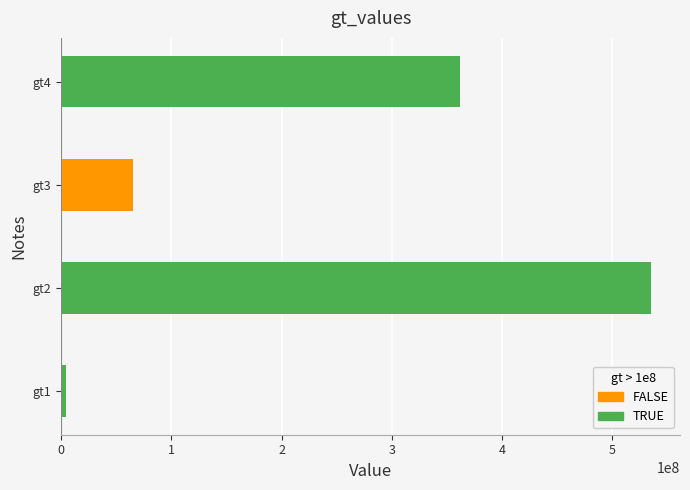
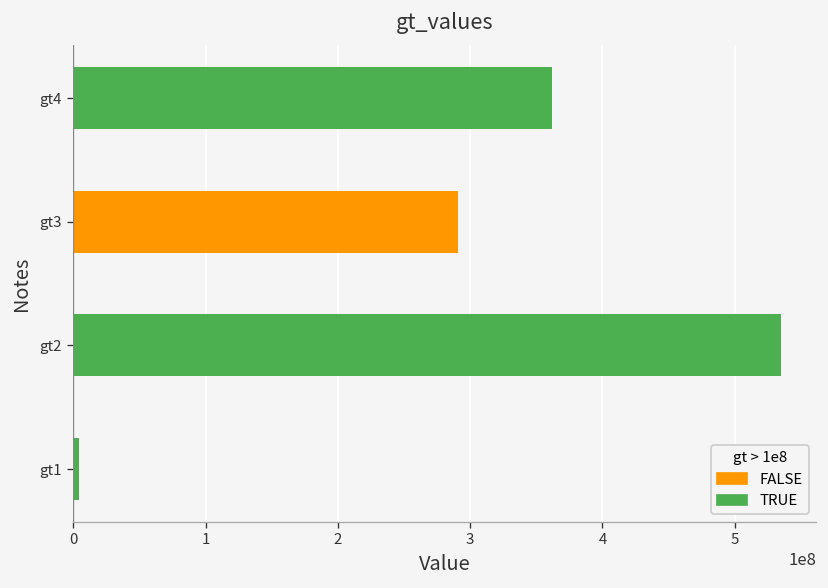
  {
    "gt4": 362000000,
-   "gt3": 65000000,
+   "gt3": 291000000,
    "gt2": 535000000,
    "gt1": 5000000
  }
